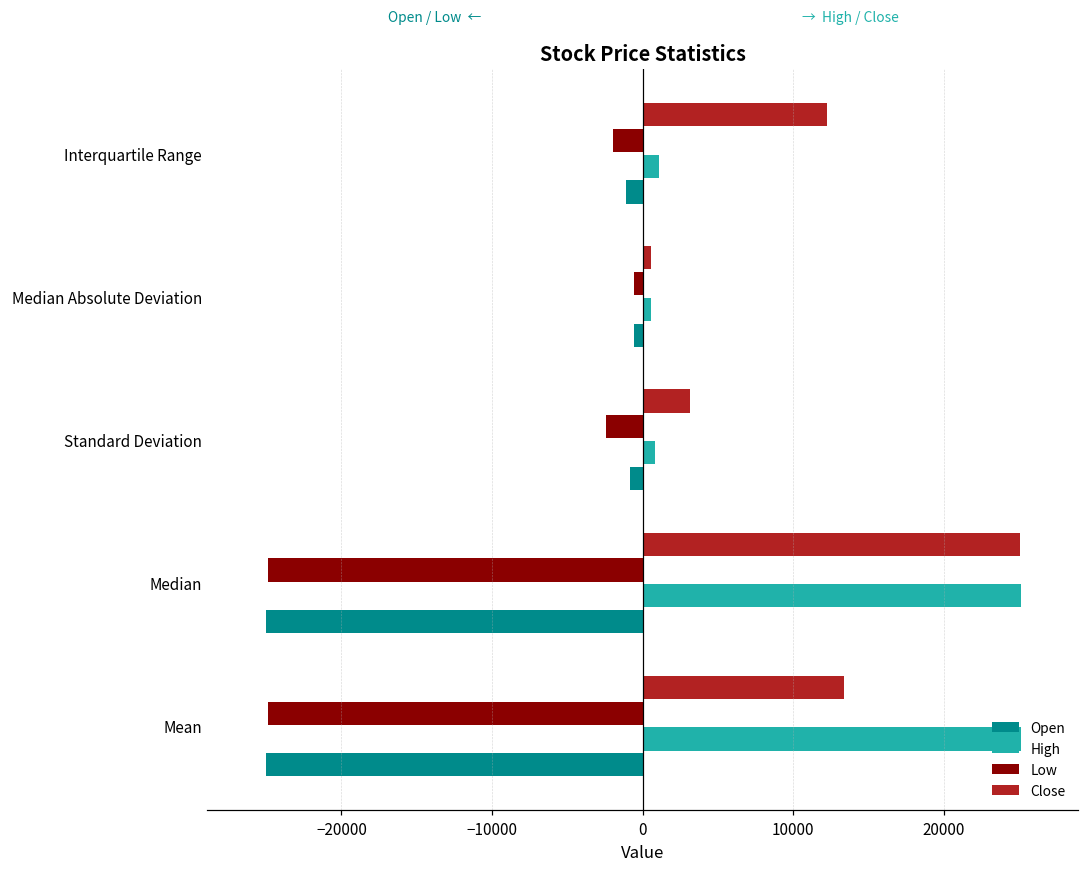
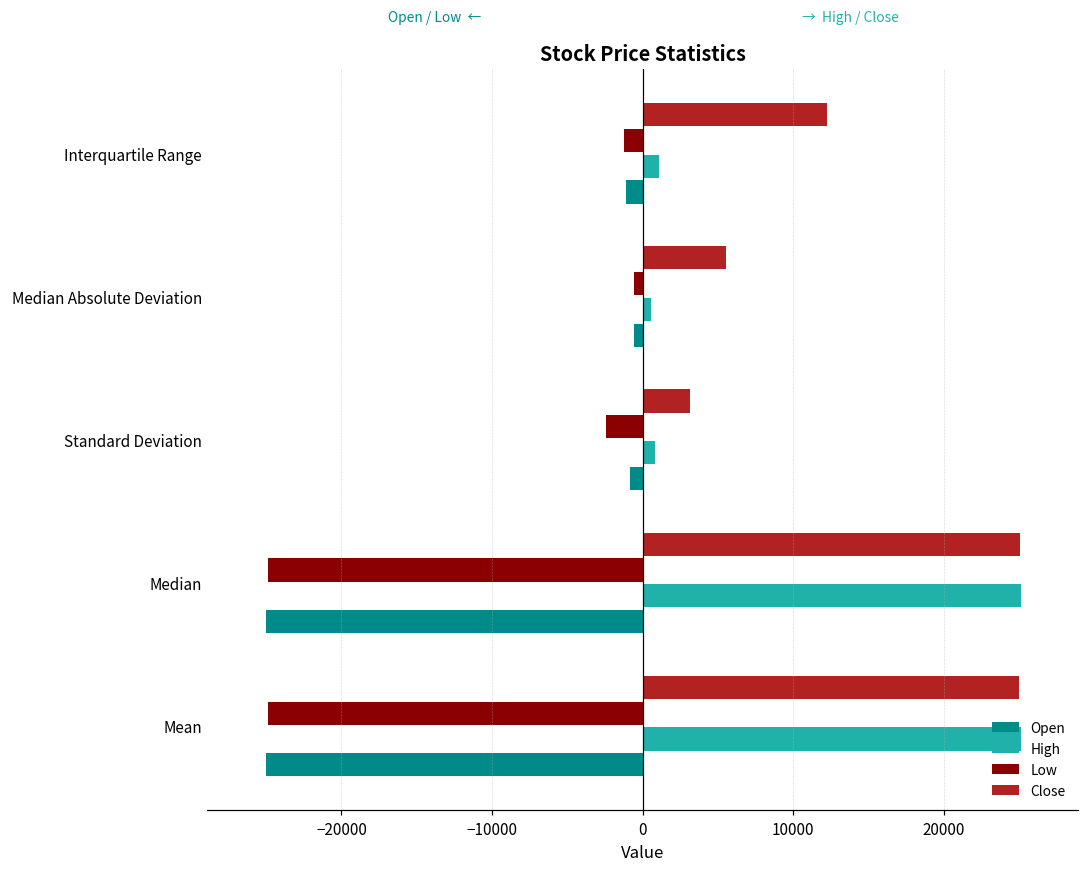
  {
    "Low": {
-     "Interquartile Range": -2000,
+     "Interquartile Range": -1200,
      "Median Absolute Deviation": -600,
      "Standard Deviation": -2400,
      "Median": -24900,
      "Mean": -24800
    },
    "Close": {
      "Interquartile Range": 12300,
-     "Median Absolute Deviation": 600,
+     "Median Absolute Deviation": 5500,
      "Standard Deviation": 3200,
      "Median": 25000,
-     "Mean": 13400
+     "Mean": 25000
    }
  }
